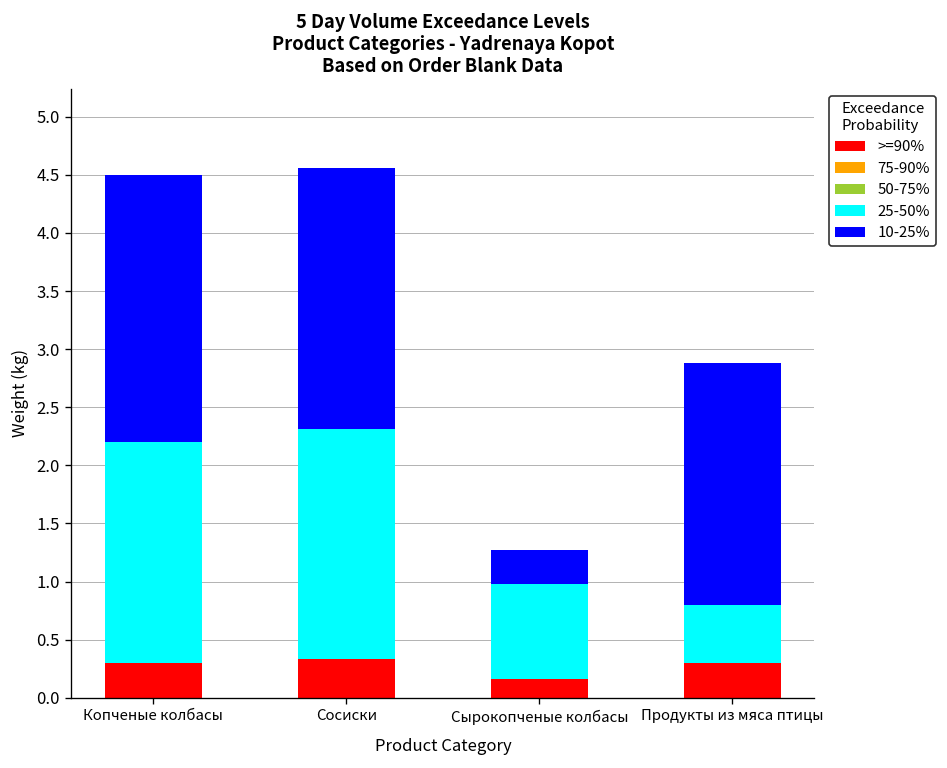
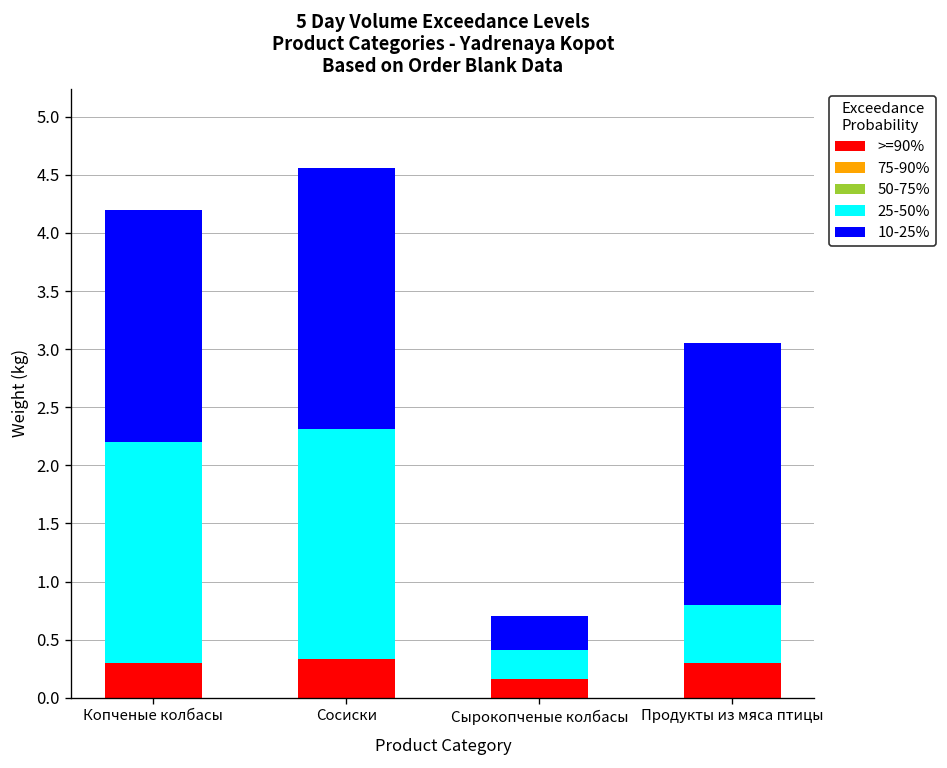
  {
    "50-75%": {
      "Копченые колбасы": 0.3,
      "Сосиски": 0.3,
      "Сырокопченые колбасы": 0.2,
      "Продукты из мяса птицы": 0.3
    },
    "25-50%": {
      "Копченые колбасы": 1.9,
      "Сосиски": 2.0,
-     "Сырокопченые колбасы": 0.8,
+     "Сырокопченые колбасы": 0.3,
      "Продукты из мяса птицы": 0.5
    },
    "10-25%": {
-     "Копченые колбасы": 2.3,
+     "Копченые колбасы": 2.0,
      "Сосиски": 2.2,
      "Сырокопченые колбасы": 0.3,
-     "Продукты из мяса птицы": 2.1
+     "Продукты из мяса птицы": 2.3
    }
  }
